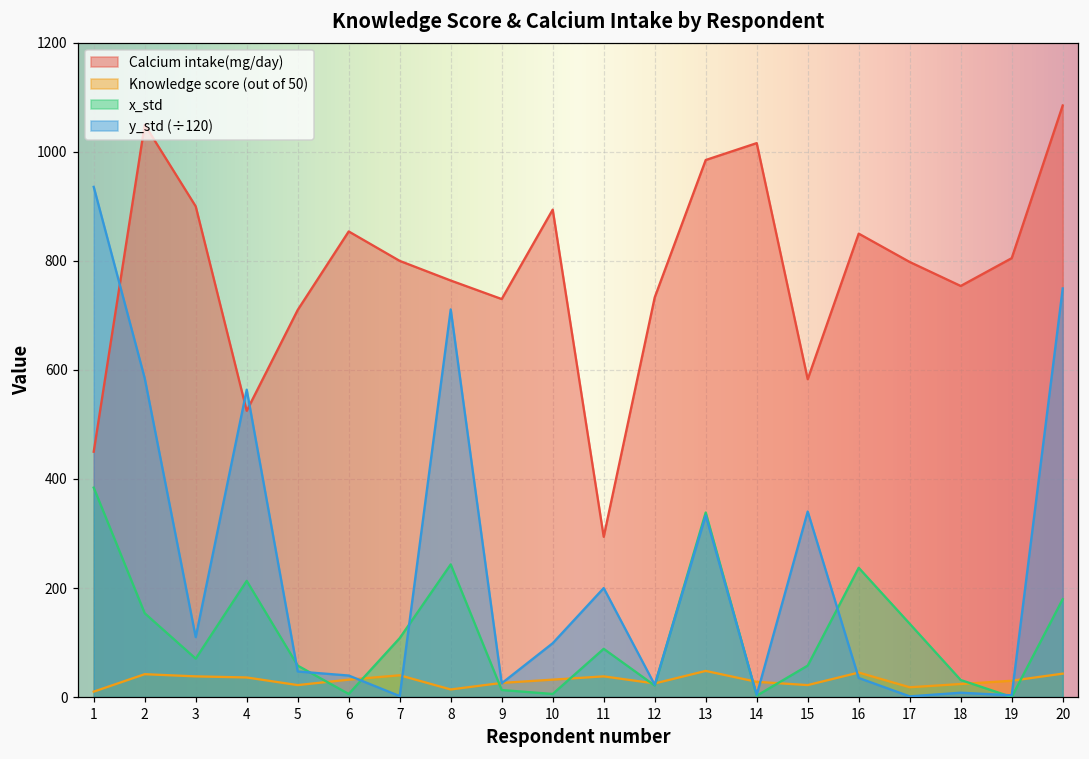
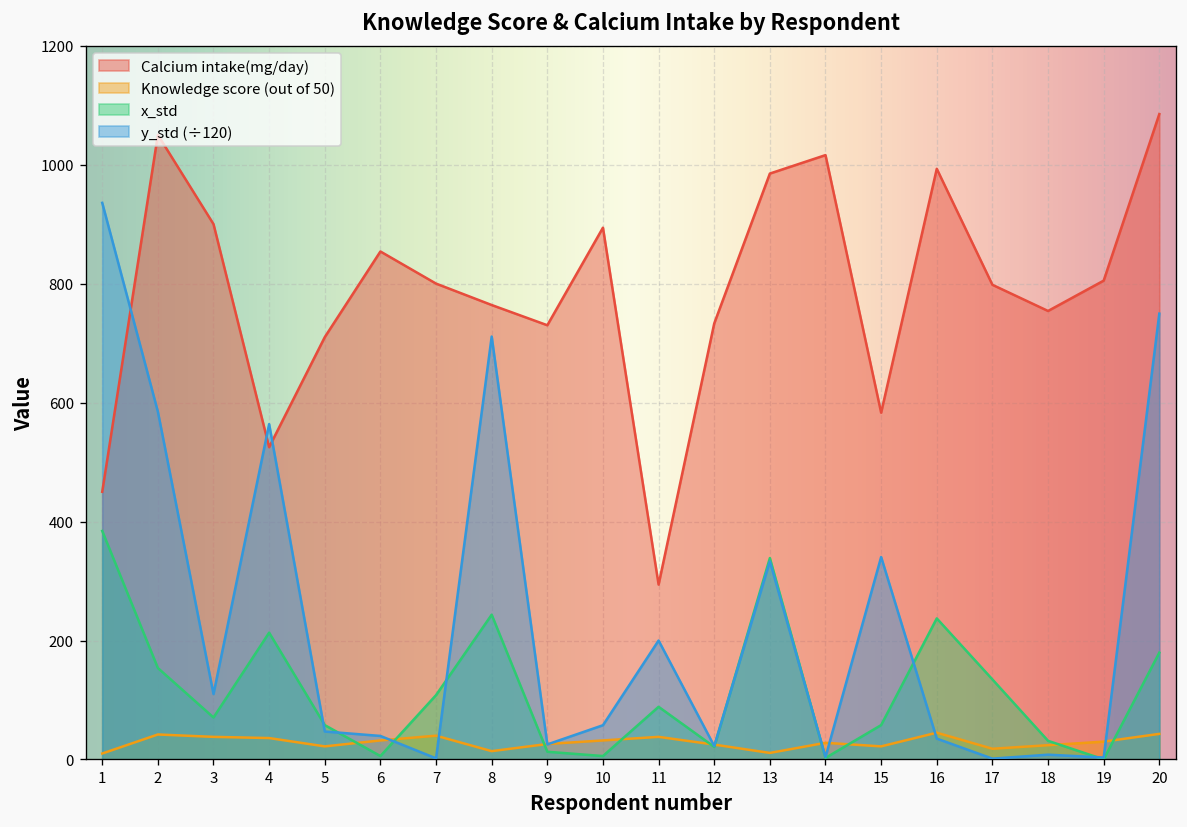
  {
    "Calcium intake(mg/day)": {
      "1": 450,
      "3": 900,
      "4": 530,
      "5": 710,
      "6": 850,
      "7": 800,
      "8": 760,
      "9": 730,
      "10": 890,
      "11": 290,
      "12": 730,
      "13": 990,
      "14": 1020,
      "15": 580,
-     "16": 850,
+     "16": 990,
      "17": 800,
      "18": 750,
      "19": 810,
      "20": 1090
    },
    "Knowledge score (out of 50)": {
      "1": 10,
      "2": 40,
      "3": 40,
      "4": 40,
      "5": 20,
      "6": 30,
      "7": 40,
      "8": 10,
      "10": 30,
      "11": 40,
-     "13": 50,
+     "13": 10,
      "14": 30,
      "15": 20,
      "16": 50,
      "17": 20,
      "18": 20,
      "19": 30,
      "20": 40
    },
    "x_std": {
      "1": 380,
      "2": 150,
      "3": 70,
      "4": 210,
      "5": 60,
      "6": 10,
      "7": 110,
      "8": 240,
      "9": 10,
      "10": 10,
      "11": 90,
      "13": 340,
      "15": 60,
      "16": 240,
      "17": 130,
      "18": 30,
      "20": 180
    },
    "y_std (÷120)": {
      "1": 940,
      "2": 580,
      "3": 110,
      "4": 560,
      "5": 50,
      "6": 40,
      "7": 0,
      "8": 710,
-     "10": 100,
+     "10": 60,
      "11": 200,
      "13": 330,
      "15": 340,
      "16": 40,
      "17": 0,
      "18": 10,
      "20": 750
    }
  }
